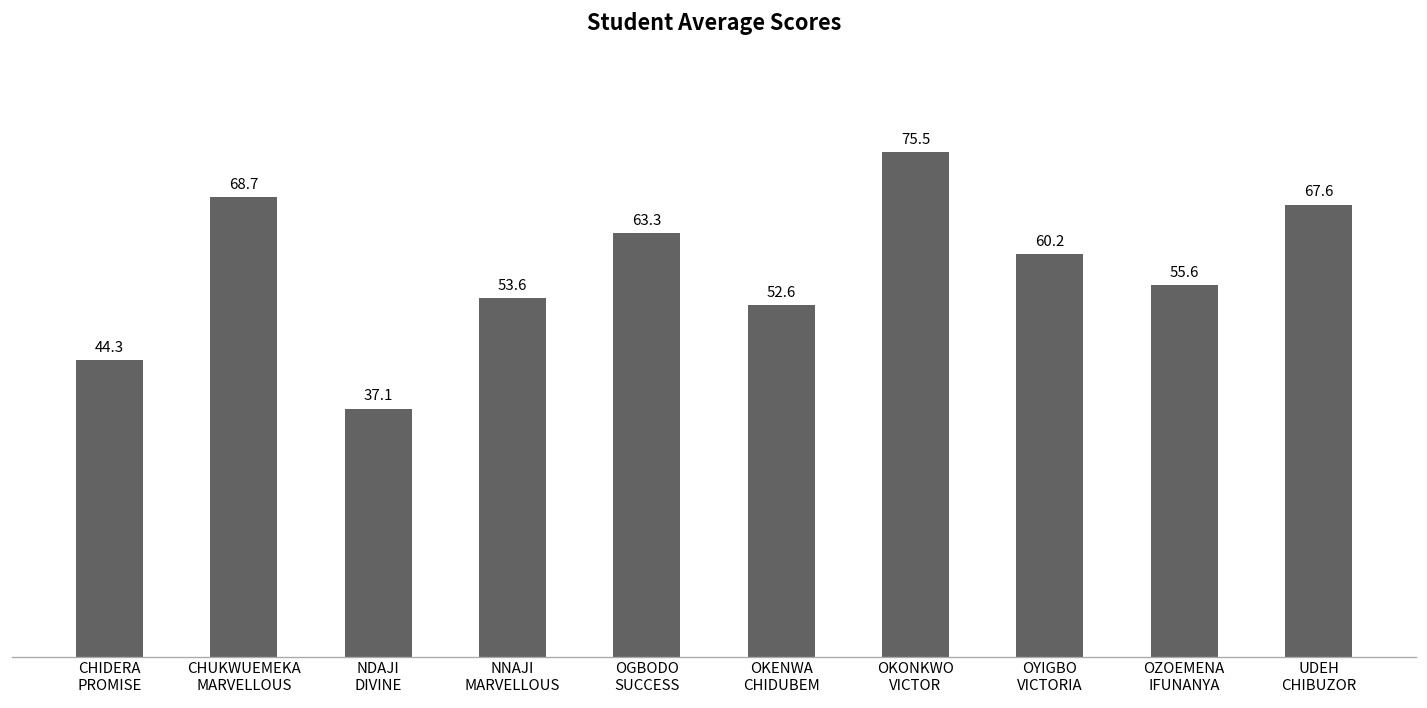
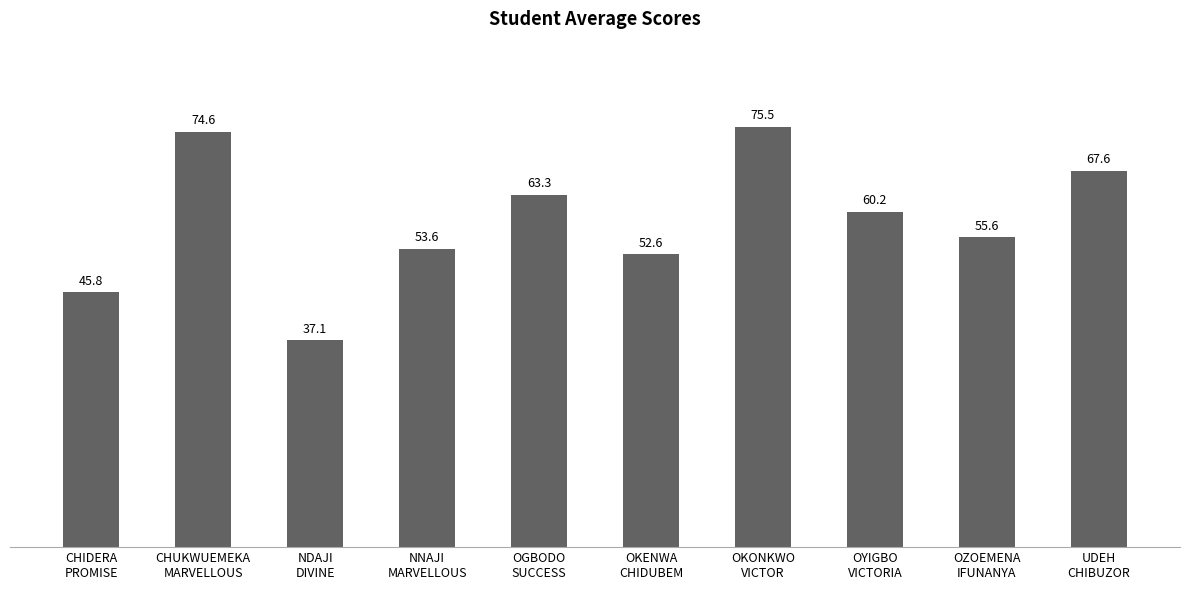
  {
-   "CHIDERA PROMISE": 44.3,
-   "CHUKWUEMEKA MARVELLOUS": 68.7,
+   "CHIDERA PROMISE": 45.8,
+   "CHUKWUEMEKA MARVELLOUS": 74.6,
    "NDAJI DIVINE": 37.1,
    "NNAJI MARVELLOUS": 53.6,
    "OGBODO SUCCESS": 63.3,
    "OKENWA CHIDUBEM": 52.6,
    "OKONKWO VICTOR": 75.5,
    "OYIGBO VICTORIA": 60.2,
    "OZOEMENA IFUNANYA": 55.6,
    "UDEH CHIBUZOR": 67.6
  }
